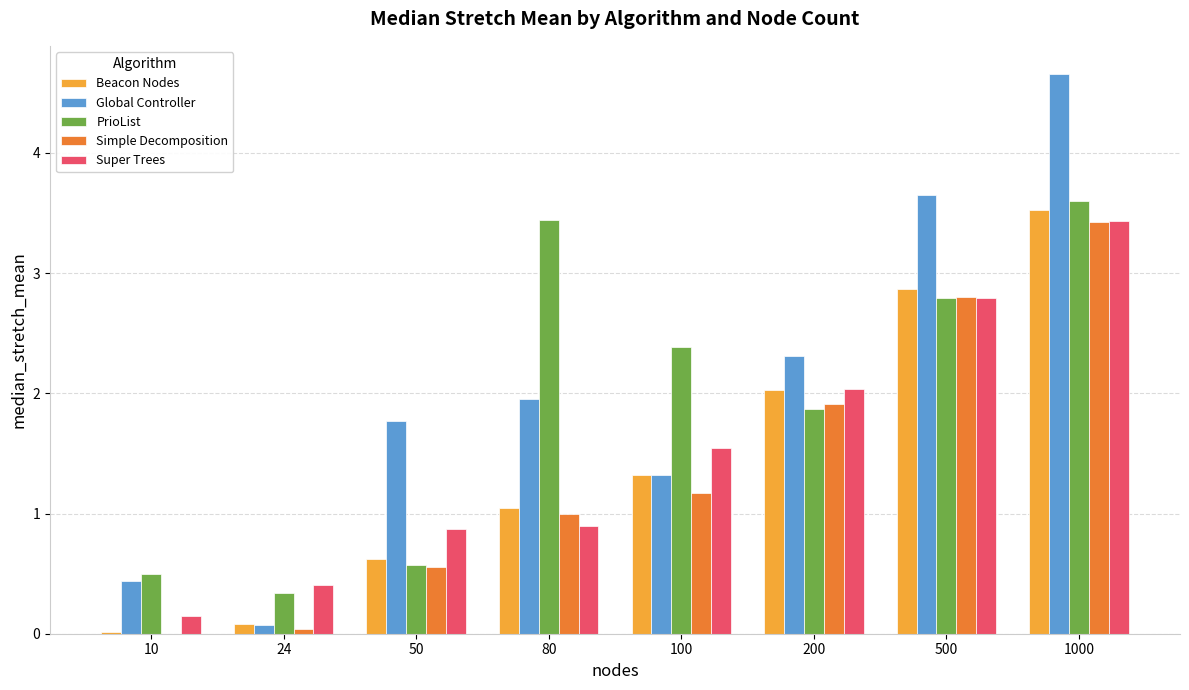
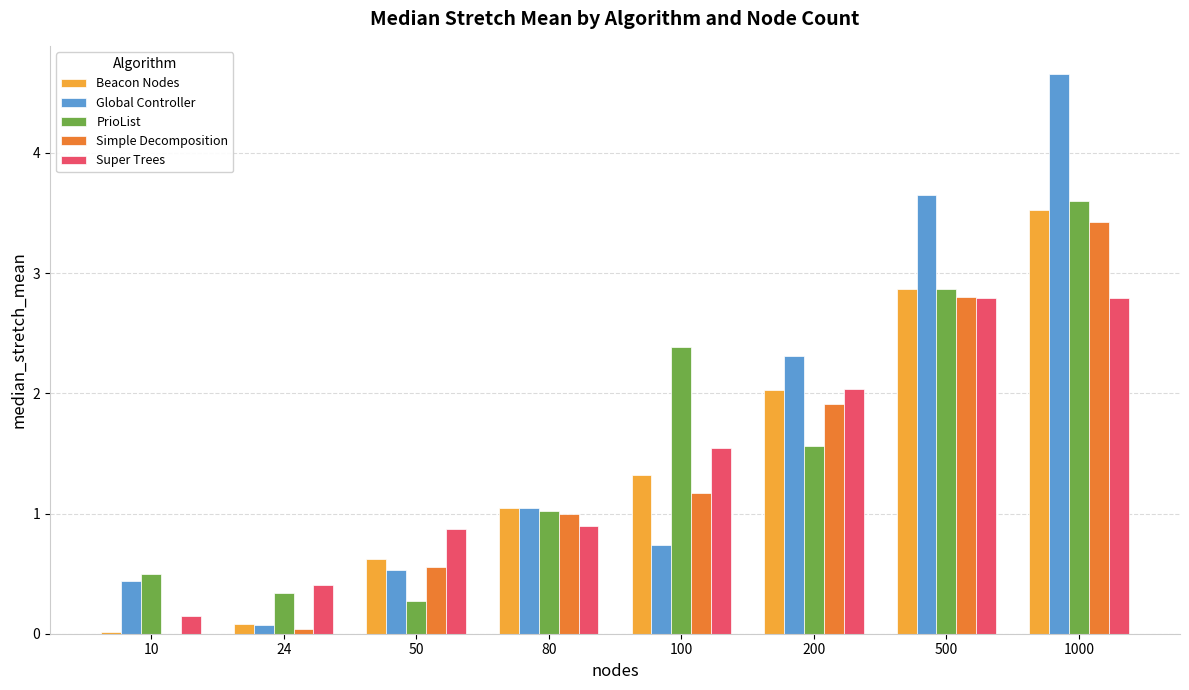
  {
    "Global Controller": {
      "10": 0.44,
      "24": 0.07,
-     "50": 1.77,
-     "80": 1.95,
-     "100": 1.32,
+     "50": 0.53,
+     "80": 1.05,
+     "100": 0.74,
      "200": 2.31,
      "500": 3.65,
      "1000": 4.66
    },
    "PrioList": {
      "10": 0.50,
      "24": 0.34,
-     "50": 0.57,
-     "80": 3.44,
+     "50": 0.27,
+     "80": 1.02,
      "100": 2.39,
-     "200": 1.87,
-     "500": 2.79,
+     "200": 1.56,
+     "500": 2.86,
      "1000": 3.60
    },
    "Super Trees": {
      "10": 0.14,
      "24": 0.41,
      "50": 0.88,
      "80": 0.90,
      "100": 1.55,
      "200": 2.04,
      "500": 2.80,
-     "1000": 3.43
+     "1000": 2.79
    }
  }
